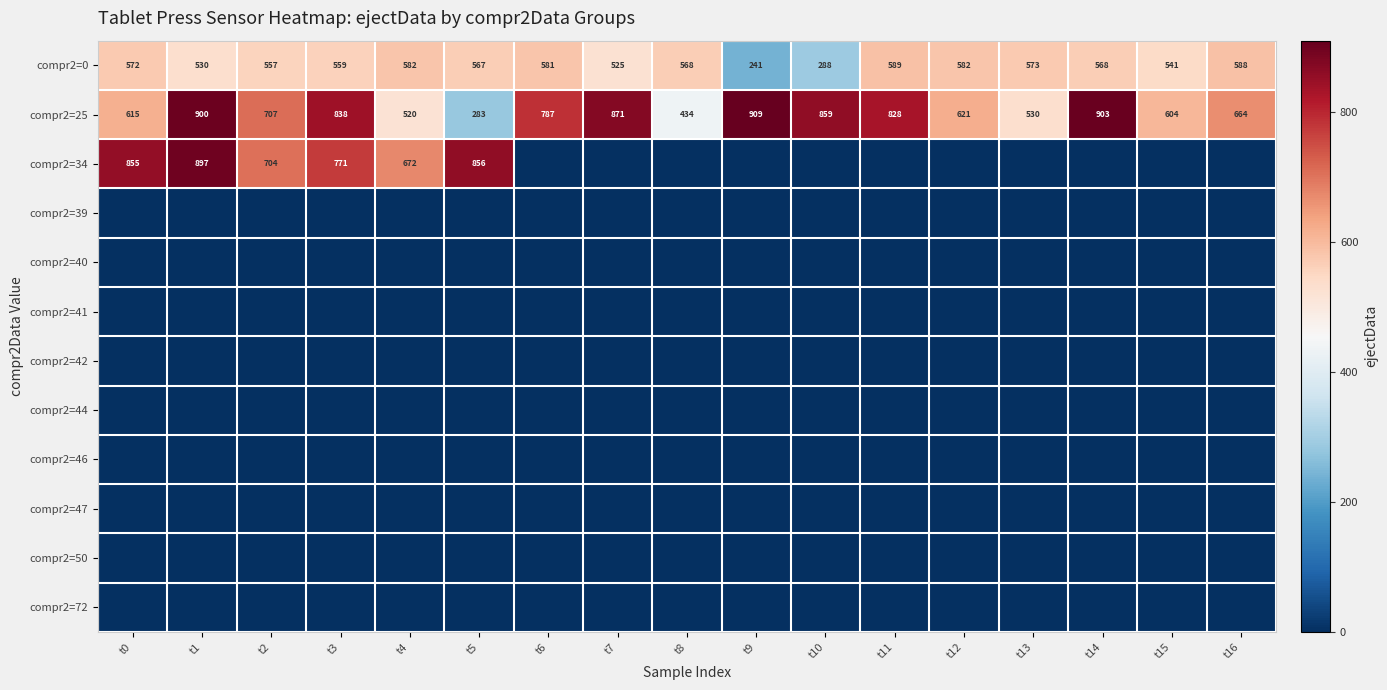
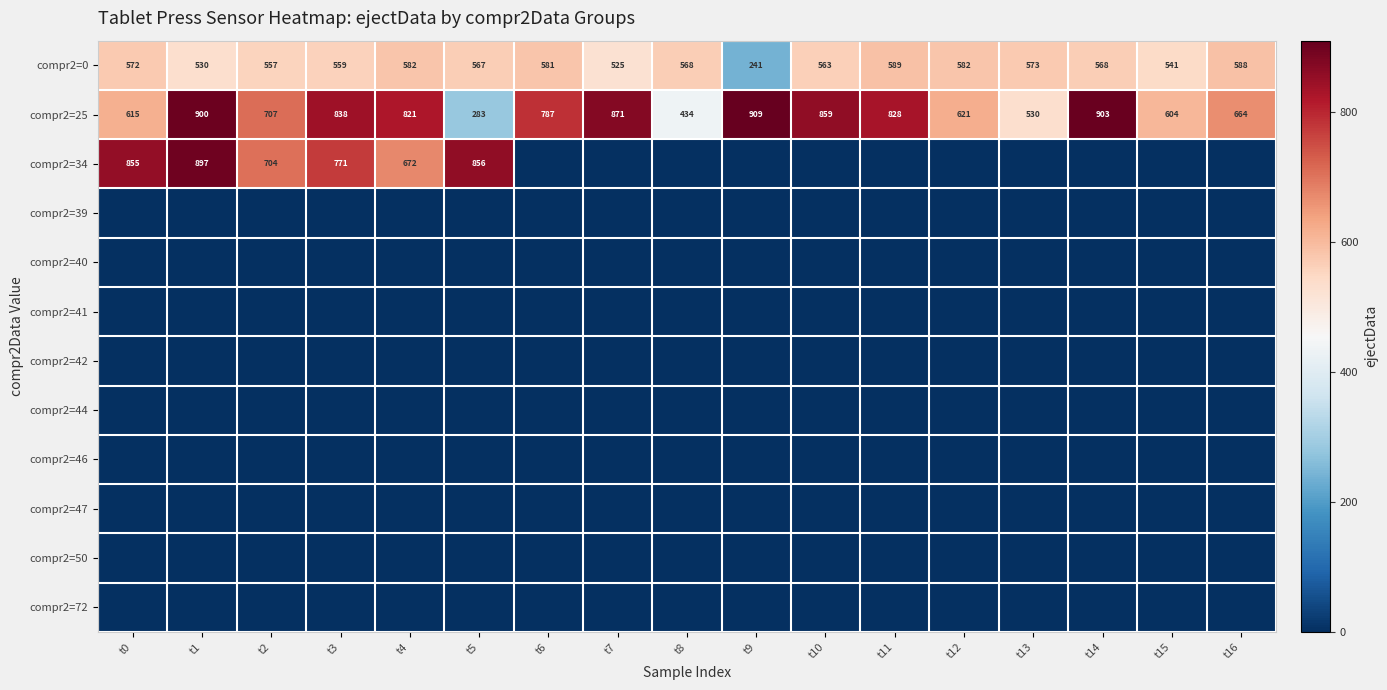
  {
    "compr2=0": {
      "t0": 572,
      "t1": 530,
      "t2": 557,
      "t3": 559,
      "t4": 582,
      "t5": 567,
      "t6": 581,
      "t7": 525,
      "t8": 568,
      "t9": 241,
-     "t10": 288,
+     "t10": 563,
      "t11": 589,
      "t12": 582,
      "t13": 573,
      "t14": 568,
      "t15": 541,
      "t16": 588
    },
    "compr2=25": {
      "t0": 615,
      "t1": 900,
      "t2": 707,
      "t3": 838,
-     "t4": 520,
+     "t4": 821,
      "t5": 283,
      "t6": 787,
      "t7": 871,
      "t8": 434,
      "t9": 909,
      "t10": 859,
      "t11": 828,
      "t12": 621,
      "t13": 530,
      "t14": 903,
      "t15": 604,
      "t16": 664
    },
    "compr2=34": {
      "t0": 855,
      "t1": 897,
      "t2": 704,
      "t3": 771,
      "t4": 672,
      "t5": 856
    }
  }
